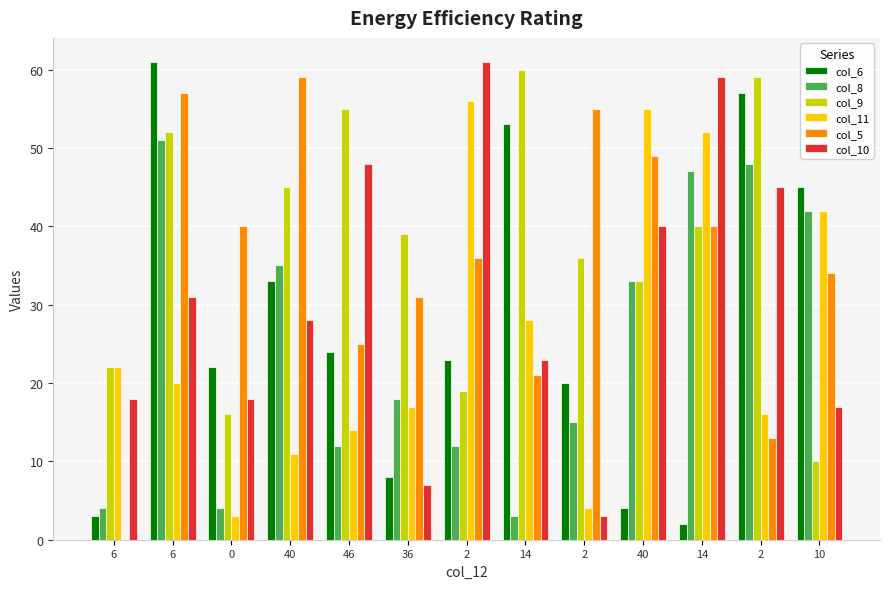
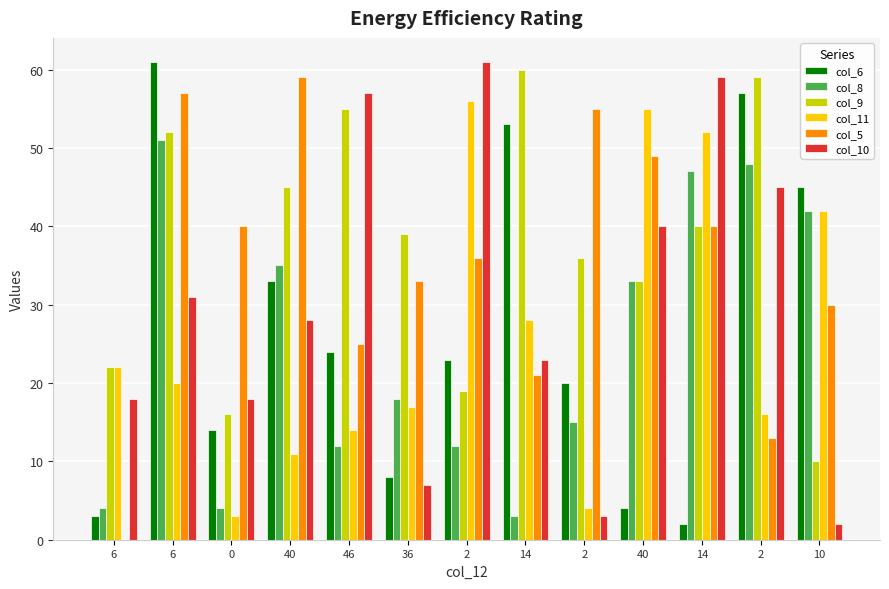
  {
    "col_6": {
-     "0": 22,
+     "0": 14,
      "46": 24,
      "36": 8,
      "10": 45
    },
    "col_8": {
      "0": 4,
      "46": 12,
      "36": 18,
      "10": 42
    },
    "col_5": {
      "0": 40,
      "46": 25,
-     "36": 31,
-     "10": 34
+     "36": 33,
+     "10": 30
    },
    "col_10": {
      "0": 18,
-     "46": 48,
+     "46": 57,
      "36": 7,
-     "10": 17
+     "10": 2
    }
  }
